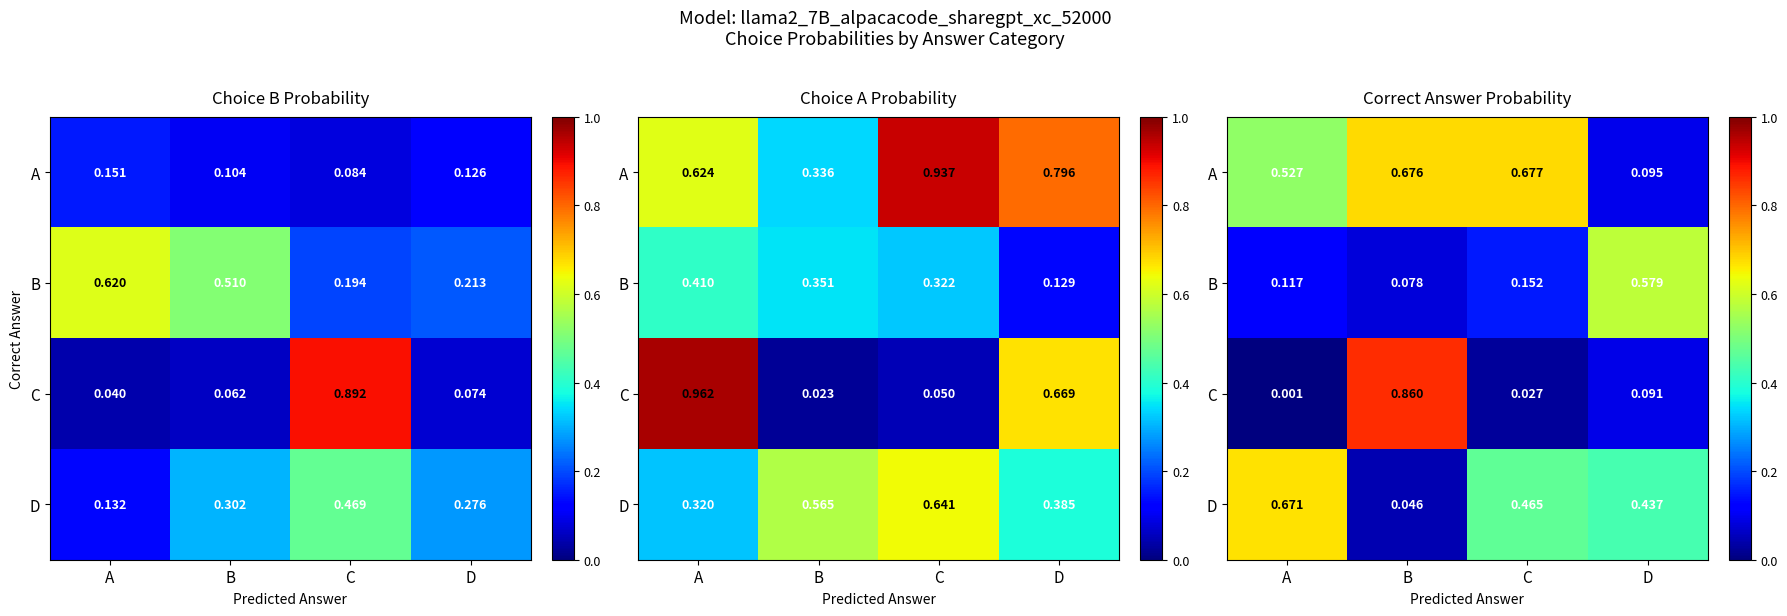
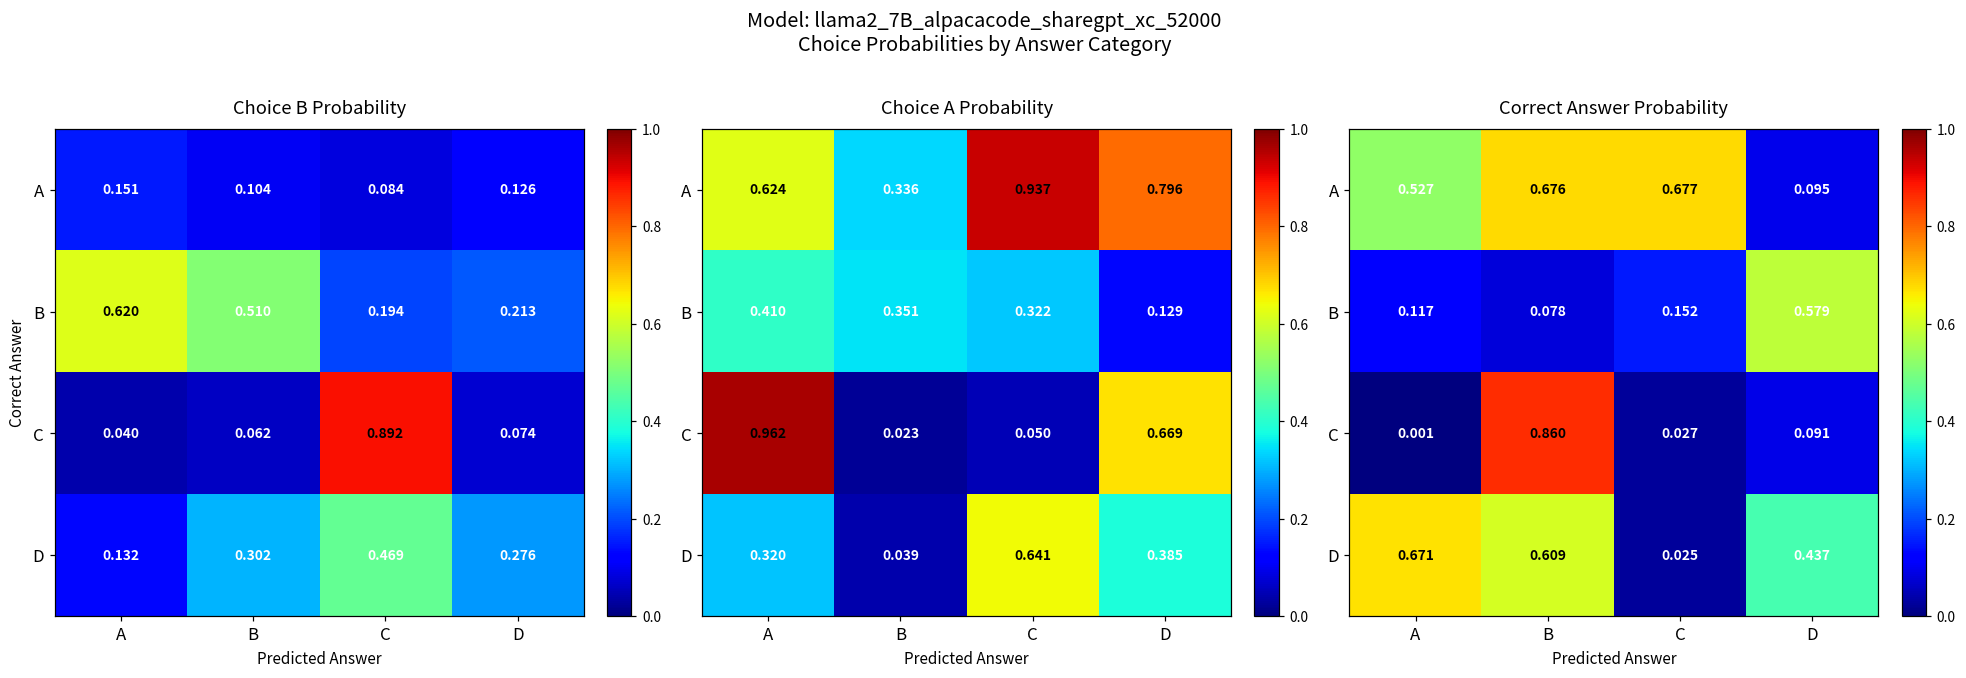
  {
    "Choice B Probability": {
      "A": {
        "A": 0.151,
        "B": 0.104,
        "C": 0.084,
        "D": 0.126
      },
      "B": {
        "A": 0.620,
        "B": 0.510,
        "C": 0.194,
        "D": 0.213
      },
      "C": {
        "A": 0.040,
        "B": 0.062,
        "C": 0.892,
        "D": 0.074
      },
      "D": {
        "A": 0.132,
        "B": 0.302,
        "C": 0.469,
        "D": 0.276
      }
    },
    "Choice A Probability": {
      "A": {
        "A": 0.624,
        "B": 0.336,
        "C": 0.937,
        "D": 0.796
      },
      "B": {
        "A": 0.410,
        "B": 0.351,
        "C": 0.322,
        "D": 0.129
      },
      "C": {
        "A": 0.962,
        "B": 0.023,
        "C": 0.050,
        "D": 0.669
      },
      "D": {
        "A": 0.320,
-       "B": 0.565,
+       "B": 0.039,
        "C": 0.641,
        "D": 0.385
      }
    },
    "Correct Answer Probability": {
      "A": {
        "A": 0.527,
        "B": 0.676,
        "C": 0.677,
        "D": 0.095
      },
      "B": {
        "A": 0.117,
        "B": 0.078,
        "C": 0.152,
        "D": 0.579
      },
      "C": {
        "A": 0.001,
        "B": 0.860,
        "C": 0.027,
        "D": 0.091
      },
      "D": {
        "A": 0.671,
-       "B": 0.046,
-       "C": 0.465,
+       "B": 0.609,
+       "C": 0.025,
        "D": 0.437
      }
    }
  }
